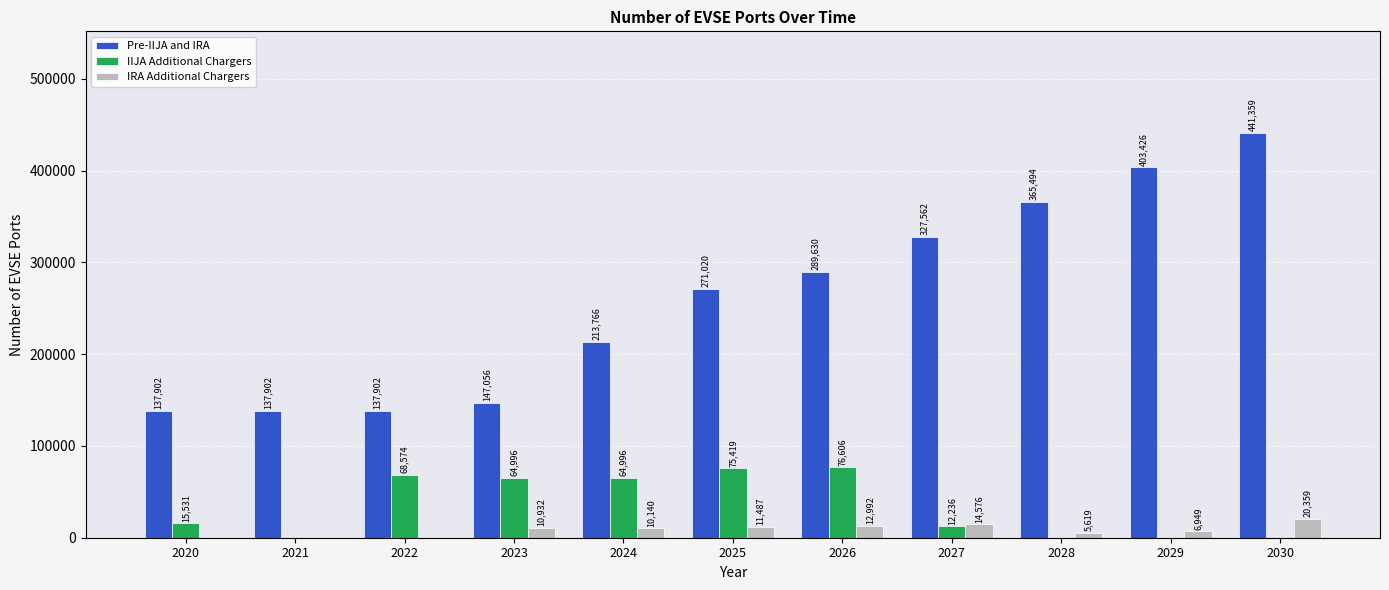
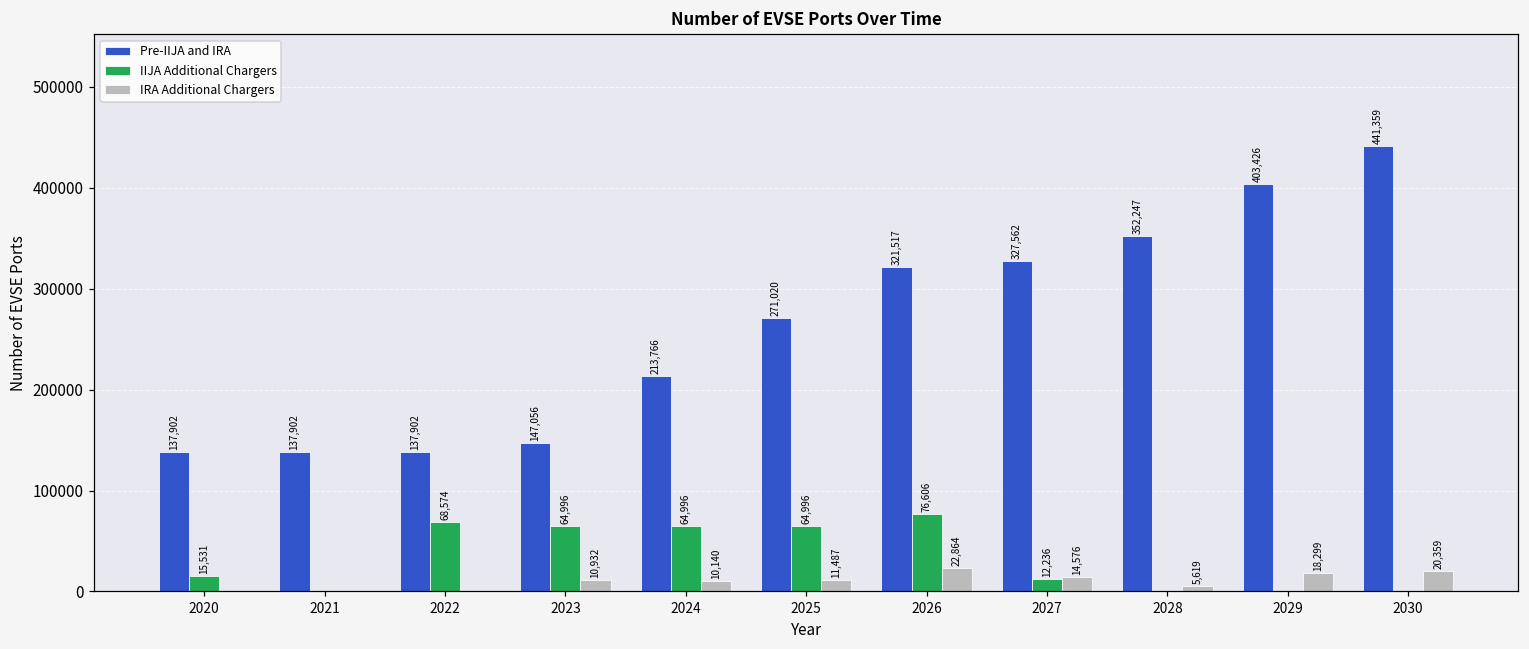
  {
    "Pre-IIJA and IRA": {
      "2020": "137,902",
      "2021": "137,902",
      "2022": "137,902",
      "2023": "147,056",
      "2024": "213,766",
      "2025": "271,020",
-     "2026": "289,630",
+     "2026": "321,517",
      "2027": "327,562",
-     "2028": "365,494",
+     "2028": "352,247",
      "2029": "403,426",
      "2030": "441,359"
    },
    "IIJA Additional Chargers": {
      "2020": "15,531",
      "2022": "68,574",
      "2023": "64,996",
      "2024": "64,996",
-     "2025": "75,419",
+     "2025": "64,996",
      "2026": "76,606",
      "2027": "12,236"
    },
    "IRA Additional Chargers": {
      "2023": "10,932",
      "2024": "10,140",
      "2025": "11,487",
-     "2026": "12,992",
+     "2026": "22,864",
      "2027": "14,576",
      "2028": "5,619",
-     "2029": "6,949",
+     "2029": "18,299",
      "2030": "20,359"
    }
  }
